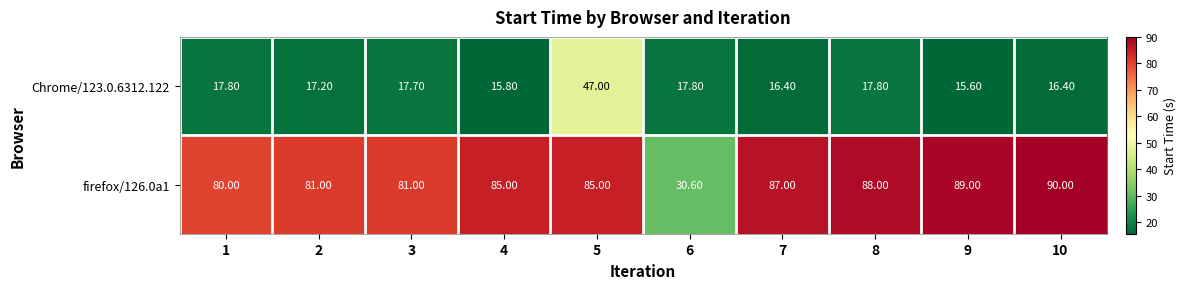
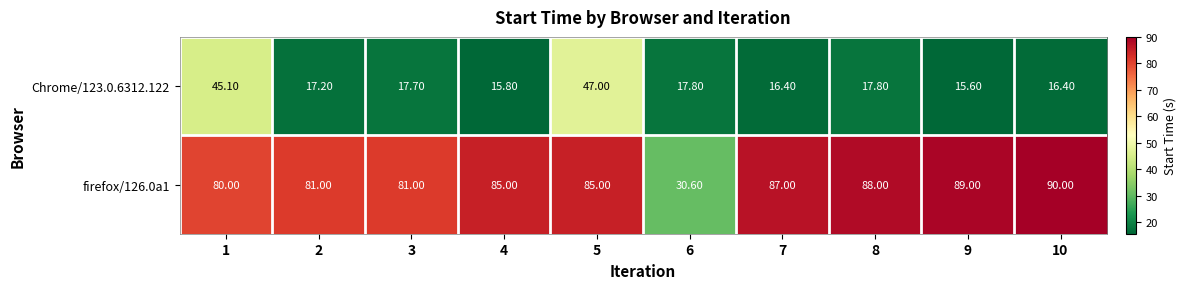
  {
    "Chrome/123.0.6312.122": {
-     "1": 17.80,
+     "1": 45.10,
      "2": 17.20,
      "3": 17.70,
      "4": 15.80,
      "5": 47.00,
      "6": 17.80,
      "7": 16.40,
      "8": 17.80,
      "9": 15.60,
      "10": 16.40
    },
    "firefox/126.0a1": {
      "1": 80.00,
      "2": 81.00,
      "3": 81.00,
      "4": 85.00,
      "5": 85.00,
      "6": 30.60,
      "7": 87.00,
      "8": 88.00,
      "9": 89.00,
      "10": 90.00
    }
  }
